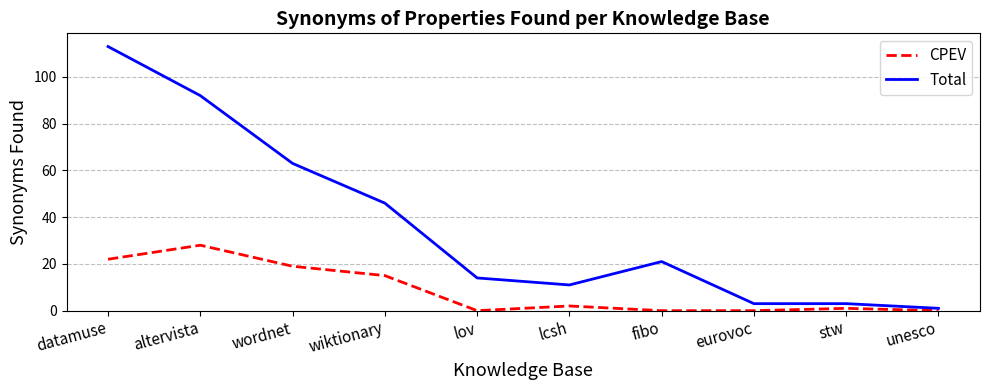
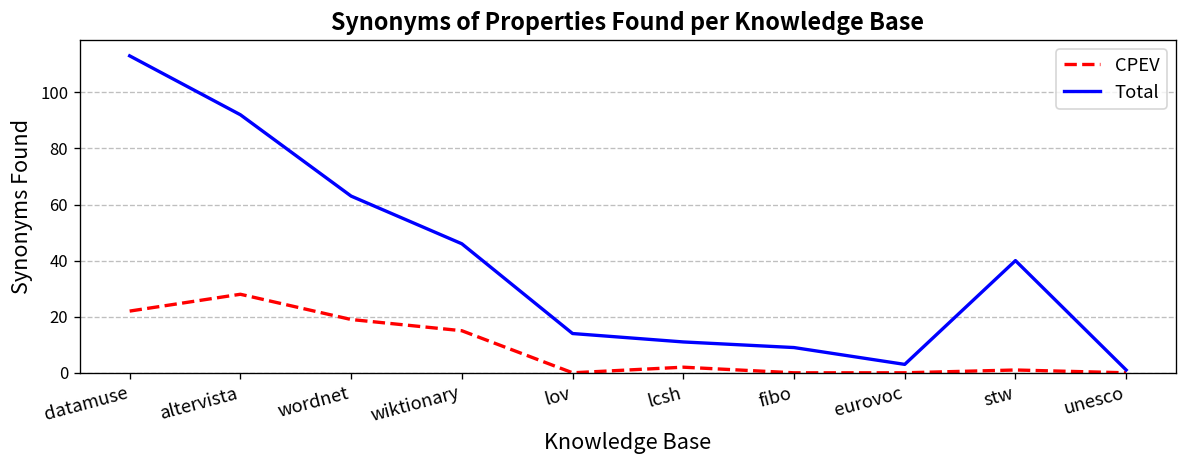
  {
    "CPEV": {
      "datamuse": 22,
      "altervista": 28,
      "wordnet": 19,
      "wiktionary": 15,
      "lov": 0,
      "lcsh": 2,
      "fibo": 0,
      "eurovoc": 0,
      "stw": 1
    },
    "Total": {
      "datamuse": 113,
      "altervista": 92,
      "wordnet": 63,
      "wiktionary": 46,
      "lov": 14,
      "lcsh": 11,
-     "fibo": 21,
+     "fibo": 9,
      "eurovoc": 3,
-     "stw": 3
+     "stw": 40
    }
  }
